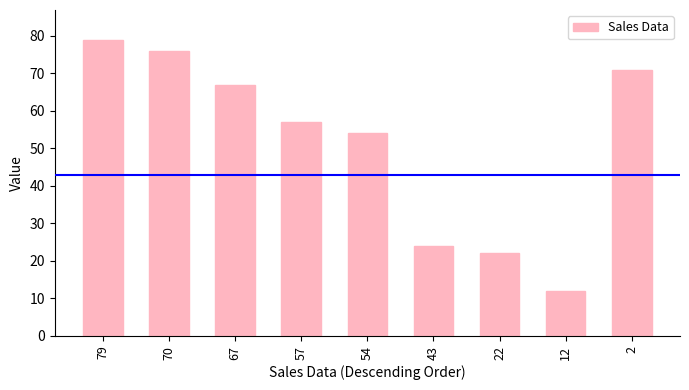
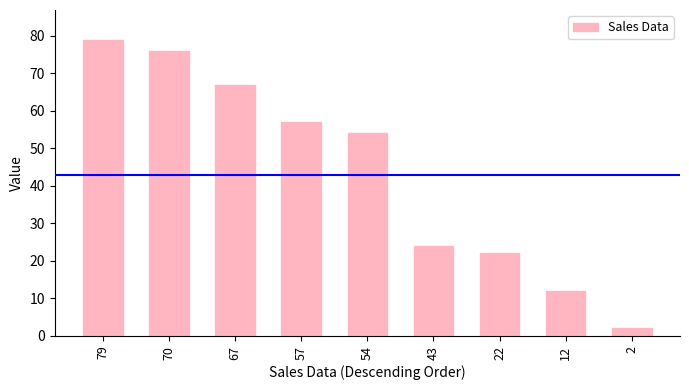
  {
    "79": 79,
    "70": 76,
    "67": 67,
    "57": 57,
    "54": 54,
    "43": 24,
    "22": 22,
    "12": 12,
-   "2": 71
+   "2": 2
  }
